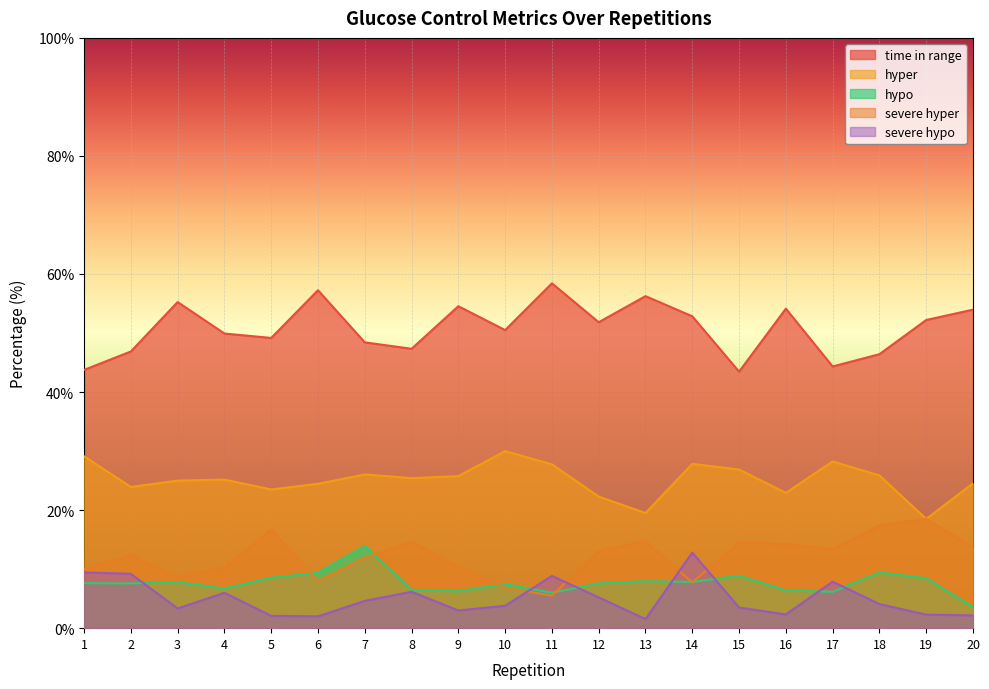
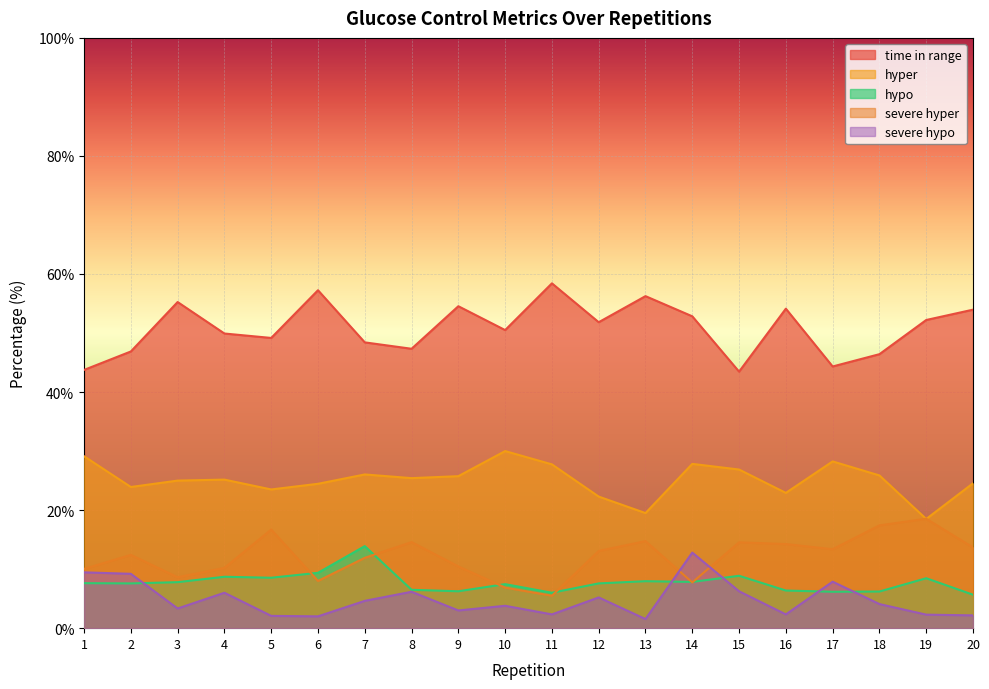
  {
    "hypo": {
      "1": "8%",
      "2": "8%",
      "3": "8%",
-     "4": "7%",
+     "4": "9%",
      "5": "9%",
      "6": "9%",
      "7": "14%",
      "9": "6%",
      "10": "7%",
      "11": "6%",
      "12": "8%",
      "13": "8%",
      "15": "9%",
      "16": "6%",
      "17": "6%",
-     "18": "9%",
+     "18": "6%",
      "19": "8%",
-     "20": "4%"
+     "20": "6%"
    },
    "severe hypo": {
      "1": "9%",
      "2": "9%",
      "3": "3%",
      "4": "6%",
      "5": "2%",
      "6": "2%",
      "7": "5%",
      "9": "3%",
      "10": "4%",
-     "11": "9%",
+     "11": "2%",
      "12": "5%",
      "13": "2%",
      "14": "13%",
-     "15": "4%",
+     "15": "6%",
      "16": "2%",
      "17": "8%",
      "18": "4%",
      "19": "2%",
      "20": "2%"
    }
  }
